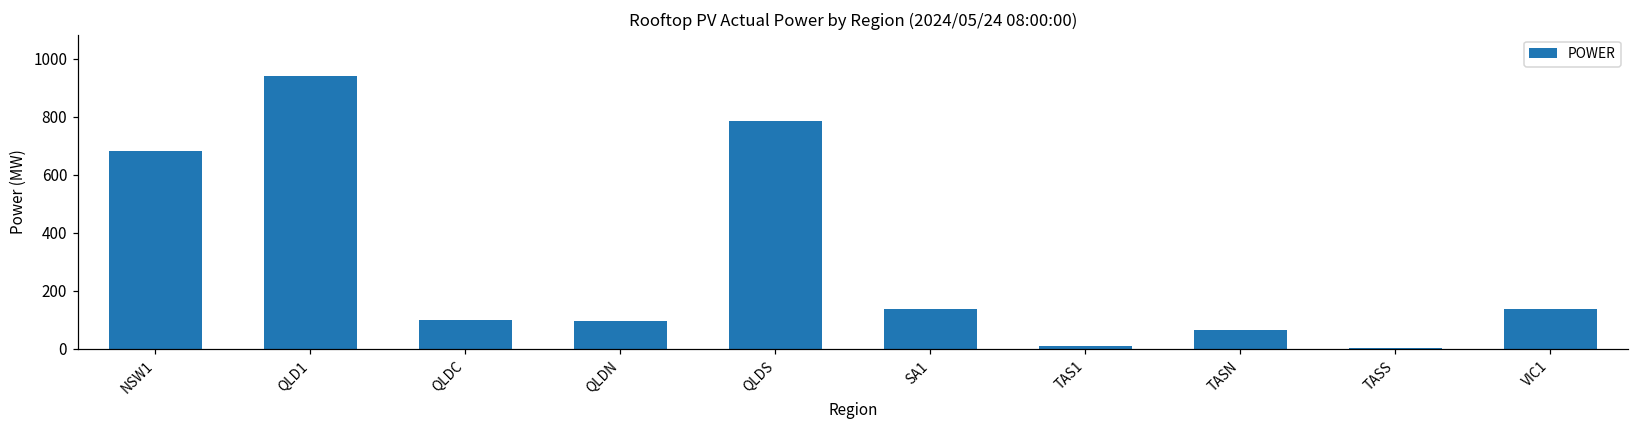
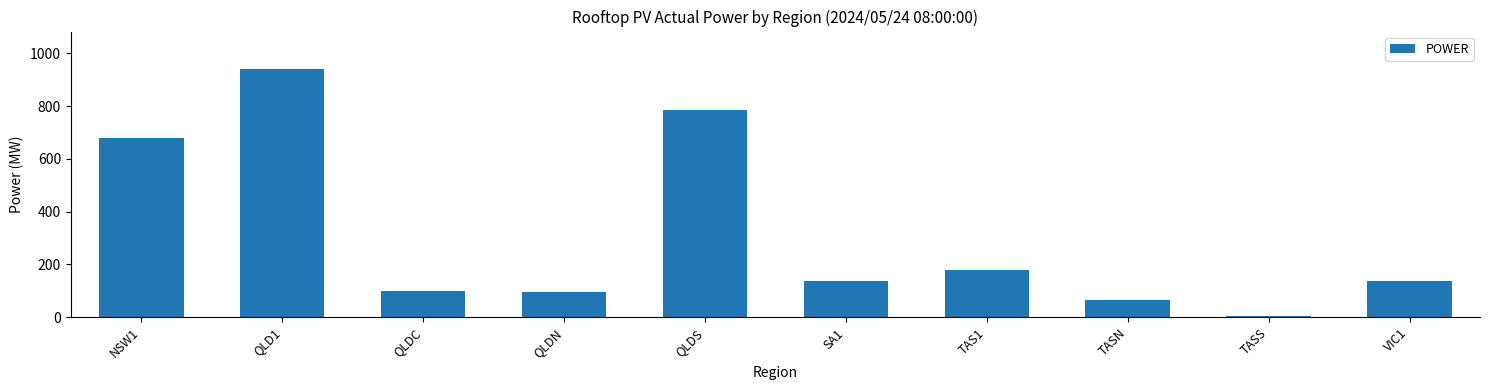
  {
    "NSW1": 680,
    "QLD1": 940,
    "QLDC": 100,
    "QLDN": 100,
    "QLDS": 780,
    "SA1": 140,
-   "TAS1": 10,
+   "TAS1": 180,
    "TASN": 60,
    "VIC1": 140
  }
